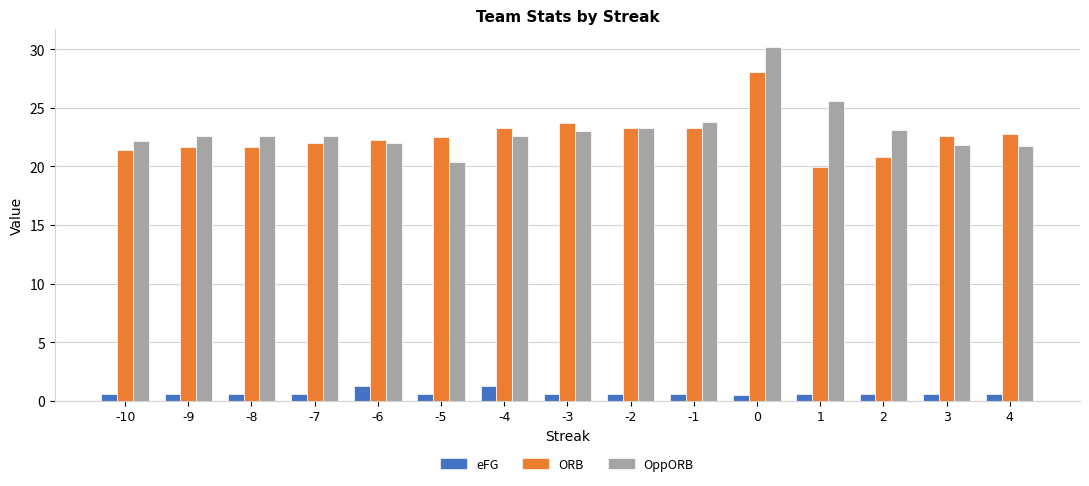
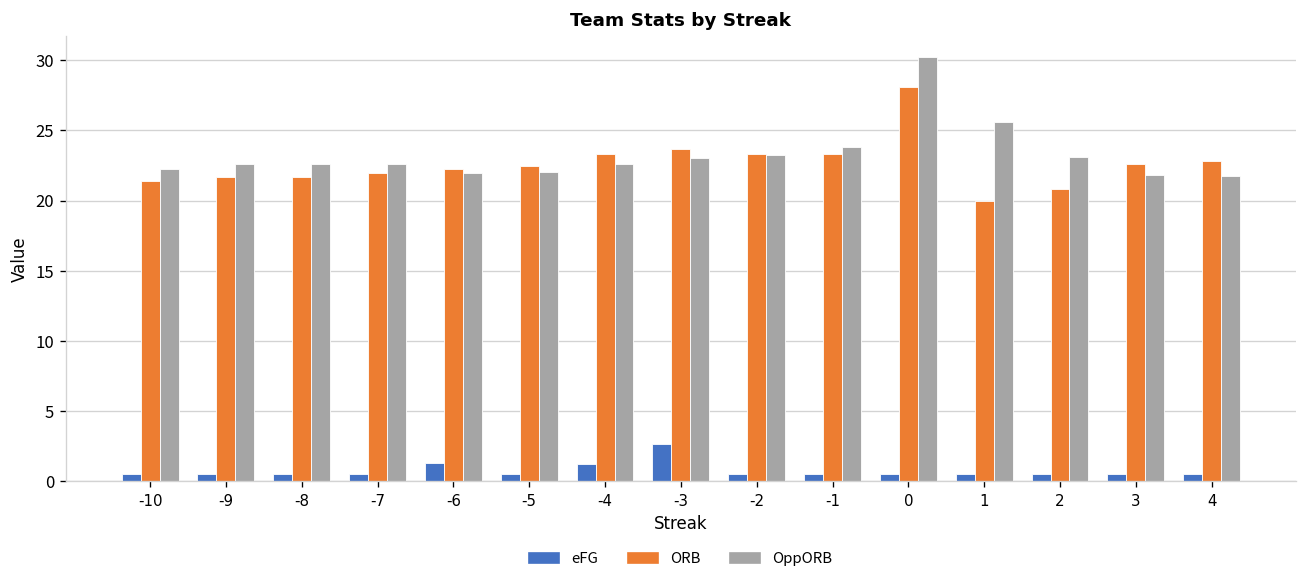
  {
    "eFG": {
      "-10": 0.5,
      "-9": 0.5,
      "-8": 0.5,
      "-7": 0.5,
      "-6": 1.3,
      "-5": 0.5,
      "-4": 1.3,
-     "-3": 0.5,
+     "-3": 2.6,
      "-2": 0.5,
      "-1": 0.5,
      "0": 0.5,
      "1": 0.6,
      "2": 0.5,
      "3": 0.5,
      "4": 0.5
    },
    "ORB": {
      "-10": 21.4,
      "-9": 21.7,
      "-8": 21.6,
      "-7": 22.0,
      "-6": 22.3,
      "-5": 22.5,
      "-4": 23.3,
      "-3": 23.7,
      "-2": 23.3,
      "-1": 23.3,
      "0": 28.1,
      "1": 19.9,
      "2": 20.8,
      "3": 22.6,
      "4": 22.8
    },
    "OppORB": {
      "-10": 22.2,
      "-9": 22.6,
      "-8": 22.6,
      "-7": 22.6,
      "-6": 22.0,
-     "-5": 20.4,
+     "-5": 22.0,
      "-4": 22.6,
      "-3": 23.1,
      "-2": 23.3,
      "-1": 23.8,
      "0": 30.2,
      "1": 25.6,
      "2": 23.1,
      "3": 21.8,
      "4": 21.8
    }
  }
